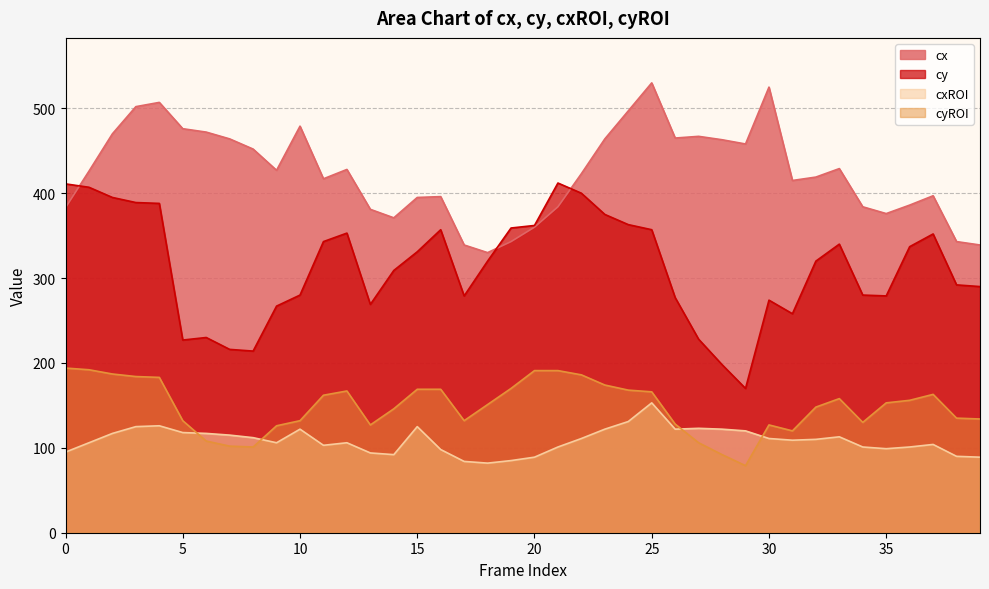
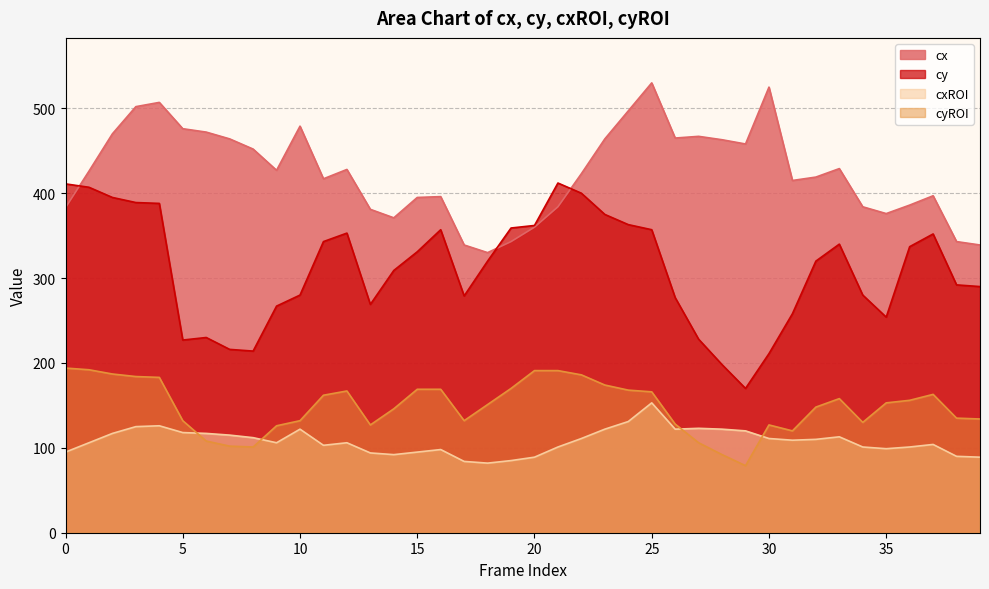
  {
    "cx": {
      "0": 380,
      "5": 480,
      "10": 480,
      "15": 400,
      "25": 530,
      "30": 530,
      "35": 380
    },
    "cy": {
      "0": 410,
      "5": 230,
      "10": 280,
      "15": 330,
      "25": 360,
-     "30": 270,
-     "35": 280
+     "30": 210,
+     "35": 250
    },
    "cxROI": {
      "0": 100,
      "5": 120,
      "10": 120,
-     "15": 130,
+     "15": 100,
      "20": 90,
      "25": 150,
      "30": 110,
      "35": 100
    },
    "cyROI": {
      "0": 190,
      "5": 130,
      "10": 130,
      "15": 170,
      "20": 190,
      "25": 170,
      "30": 130,
      "35": 150
    }
  }
